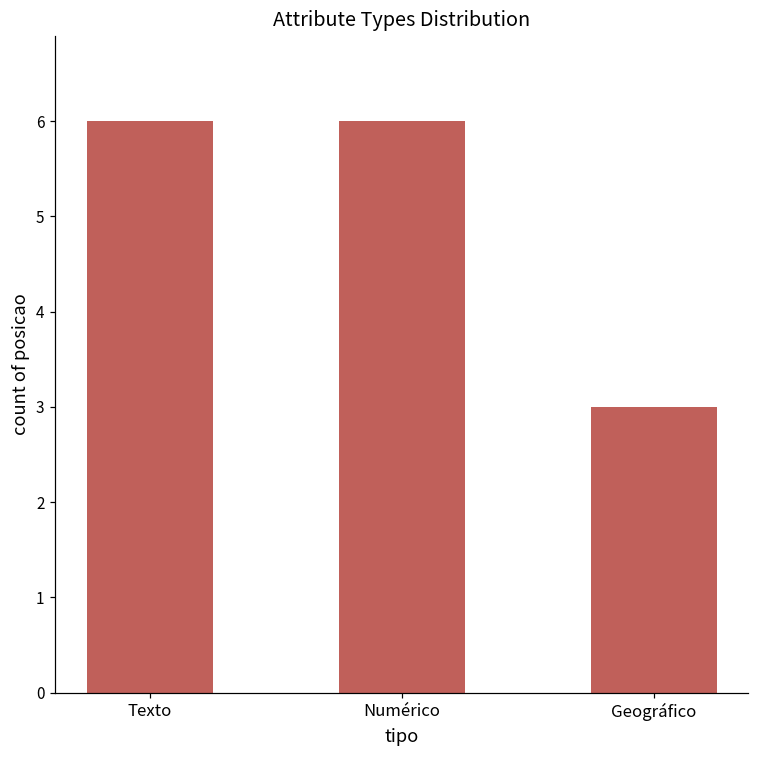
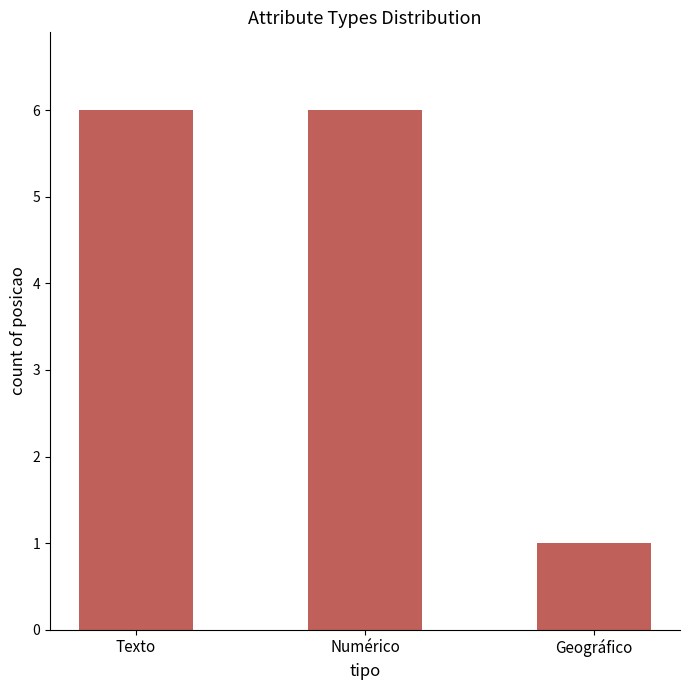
  {
    "Texto": 6,
    "Numérico": 6,
-   "Geográfico": 3
+   "Geográfico": 1
  }
